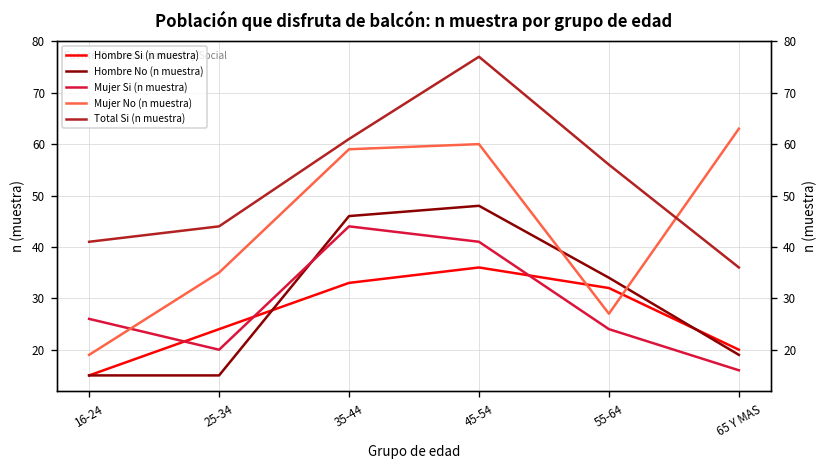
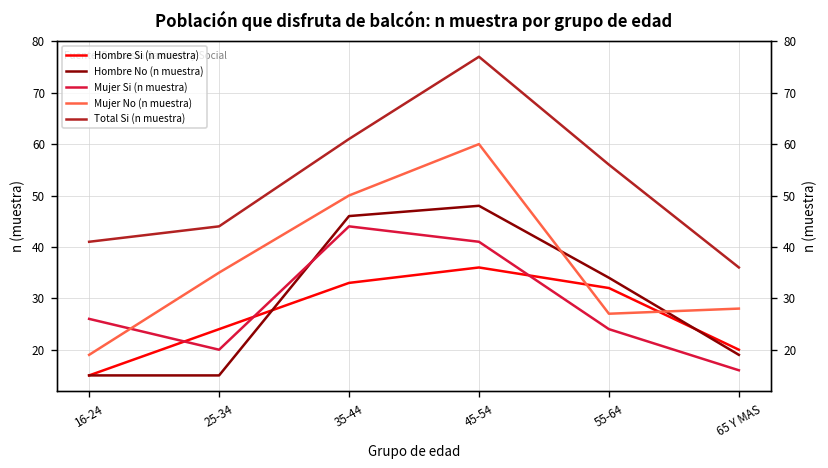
  {
    "Hombre Si (n muestra)": {
      "25-34": 24,
      "35-44": 33,
      "45-54": 36,
      "55-64": 32,
      "65 Y MAS": 20
    },
    "Hombre No (n muestra)": {
      "25-34": 15,
      "35-44": 46,
      "45-54": 48,
      "55-64": 34,
      "65 Y MAS": 19
    },
    "Mujer No (n muestra)": {
      "16-24": 19,
      "25-34": 35,
-     "35-44": 59,
+     "35-44": 50,
      "45-54": 60,
      "55-64": 27,
-     "65 Y MAS": 63
+     "65 Y MAS": 28
    }
  }
